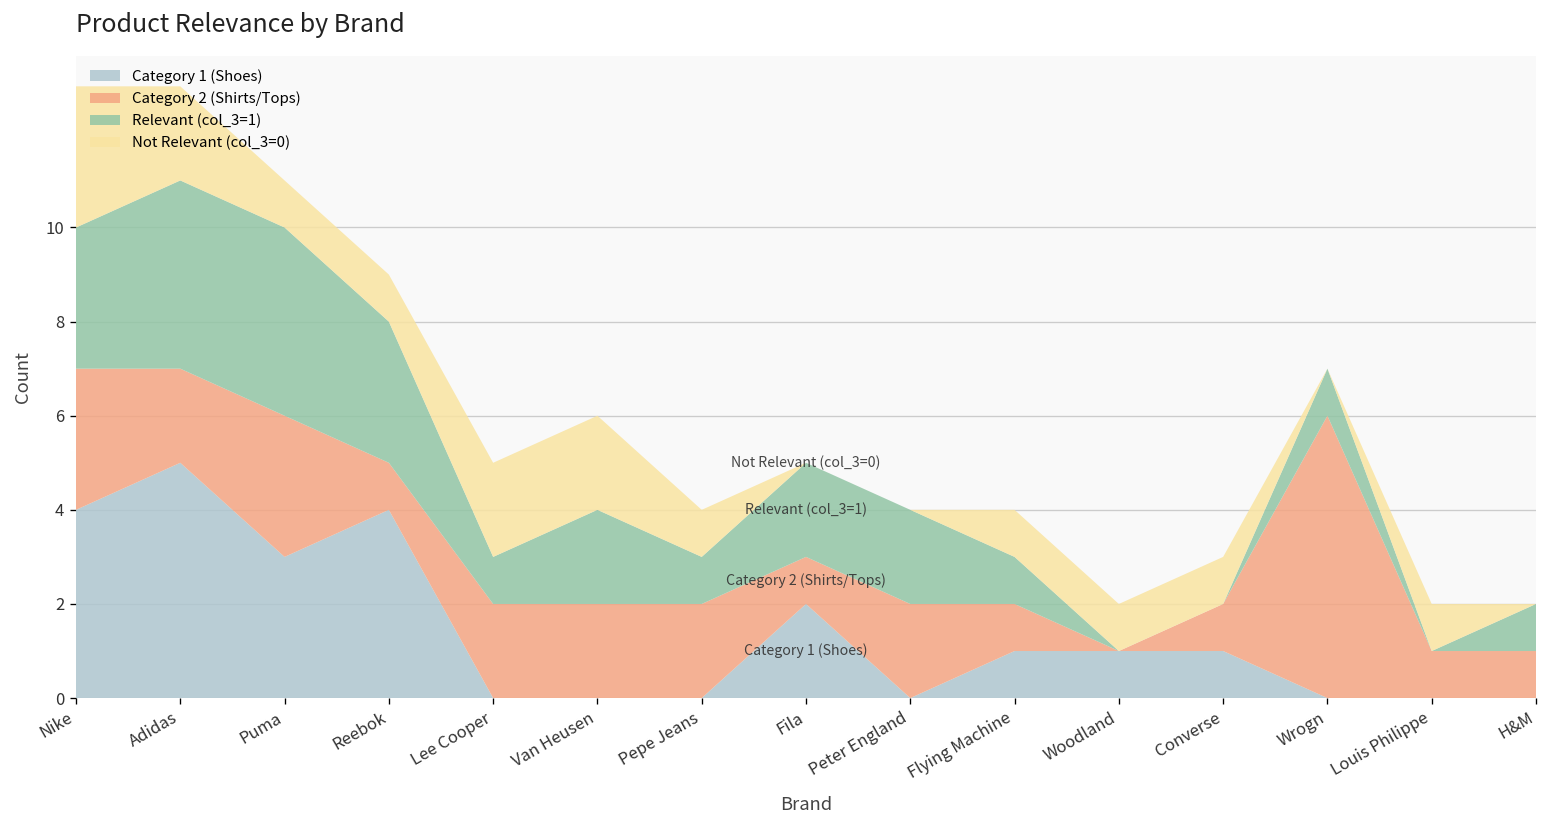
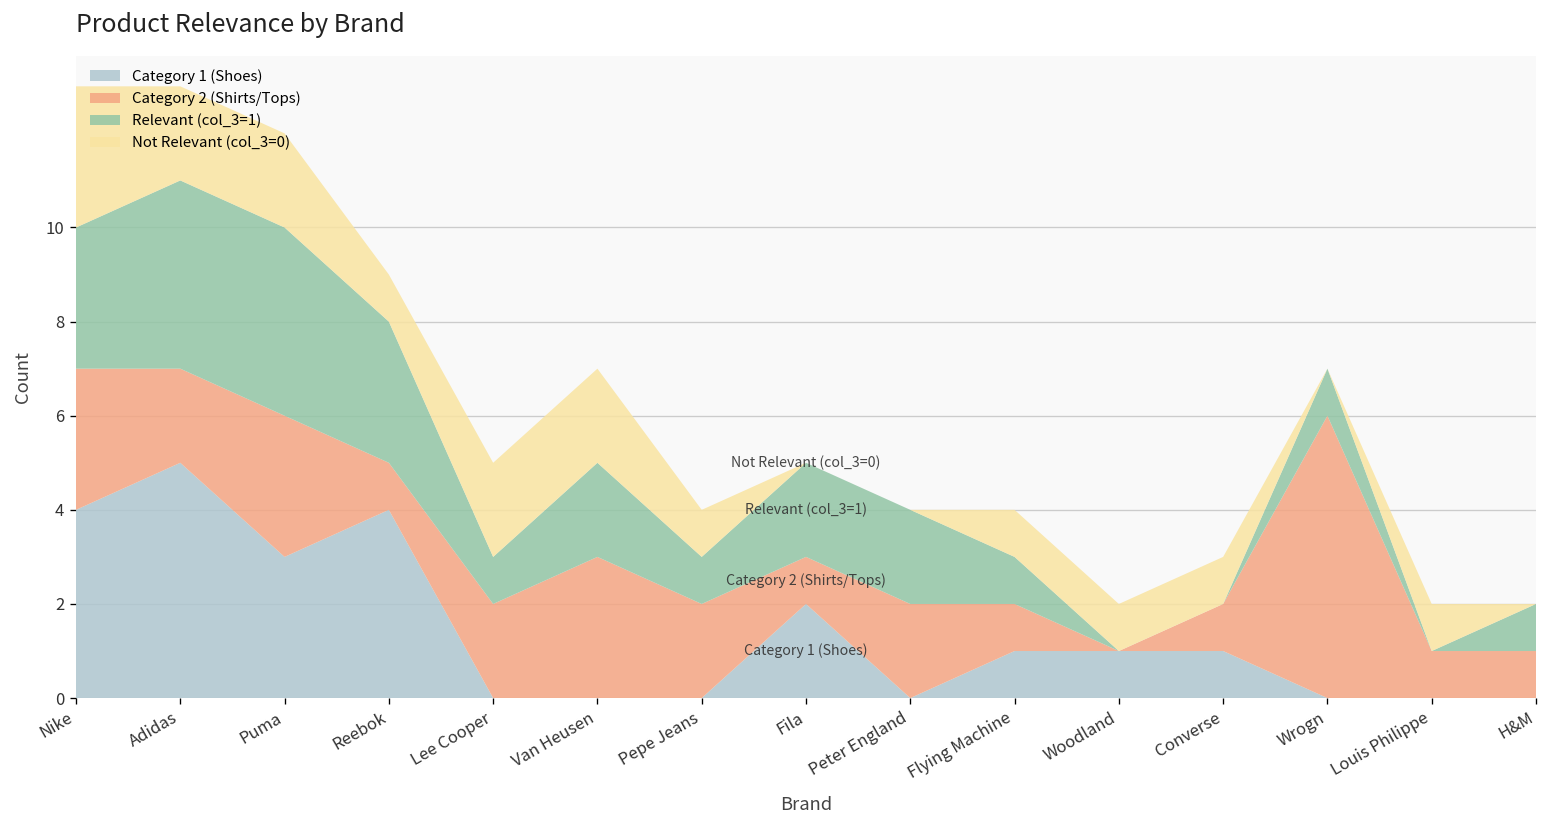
  {
    "Category 2 (Shirts/Tops)": {
-     "Van Heusen": 2
+     "Van Heusen": 3
    },
    "Not Relevant (col_3=0)": {
      "Nike": 3,
      "Adidas": 2,
-     "Puma": 1,
+     "Puma": 2,
      "Reebok": 1,
      "Lee Cooper": 2,
      "Van Heusen": 2,
      "Pepe Jeans": 1,
      "Flying Machine": 1,
      "Woodland": 1,
      "Converse": 1,
      "Louis Philippe": 1
    }
  }
